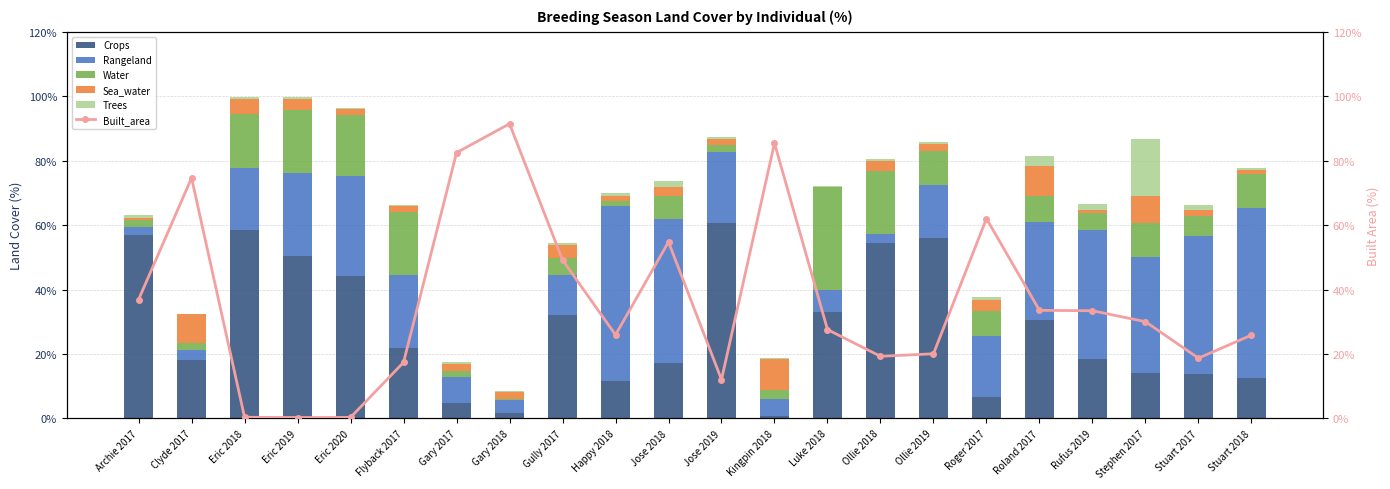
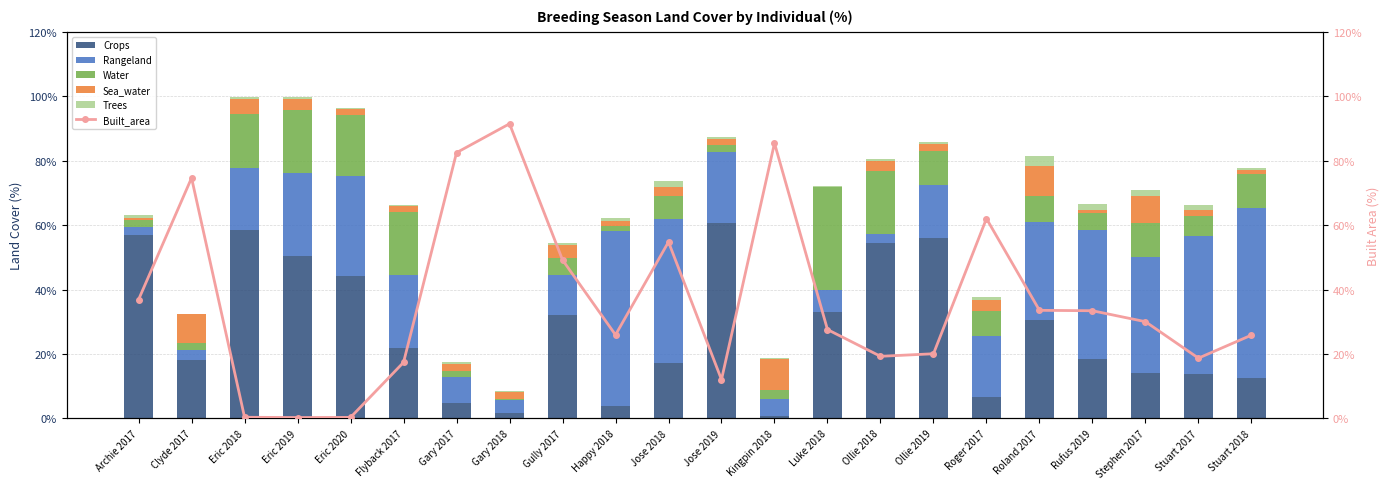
  {
    "Crops": {
      "Archie 2017": "57%",
      "Clyde 2017": "18%",
      "Eric 2018": "59%",
      "Eric 2019": "51%",
      "Eric 2020": "44%",
      "Flyback 2017": "22%",
      "Gary 2017": "5%",
      "Gary 2018": "2%",
      "Gully 2017": "32%",
-     "Happy 2018": "12%",
+     "Happy 2018": "4%",
      "Jose 2018": "17%",
      "Jose 2019": "61%",
      "Luke 2018": "33%",
      "Ollie 2018": "55%",
      "Ollie 2019": "56%",
      "Roger 2017": "7%",
      "Roland 2017": "30%",
      "Rufus 2019": "19%",
      "Stephen 2017": "14%",
      "Stuart 2017": "14%",
      "Stuart 2018": "13%"
    },
    "Rangeland": {
      "Archie 2017": "3%",
      "Clyde 2017": "3%",
      "Eric 2018": "19%",
      "Eric 2019": "26%",
      "Eric 2020": "31%",
      "Flyback 2017": "23%",
      "Gary 2017": "8%",
      "Gary 2018": "4%",
      "Gully 2017": "13%",
      "Happy 2018": "54%",
      "Jose 2018": "45%",
      "Jose 2019": "22%",
      "Kingpin 2018": "5%",
      "Luke 2018": "7%",
      "Ollie 2018": "3%",
      "Ollie 2019": "16%",
      "Roger 2017": "19%",
      "Roland 2017": "31%",
      "Rufus 2019": "40%",
      "Stephen 2017": "36%",
      "Stuart 2017": "43%",
      "Stuart 2018": "53%"
    },
    "Water": {
      "Archie 2017": "2%",
      "Clyde 2017": "2%",
      "Eric 2018": "17%",
      "Eric 2019": "19%",
      "Eric 2020": "19%",
      "Flyback 2017": "19%",
      "Gary 2017": "2%",
      "Gully 2017": "5%",
      "Happy 2018": "2%",
      "Jose 2018": "7%",
      "Jose 2019": "2%",
      "Kingpin 2018": "3%",
      "Luke 2018": "32%",
      "Ollie 2018": "20%",
      "Ollie 2019": "10%",
      "Roger 2017": "8%",
      "Roland 2017": "8%",
      "Rufus 2019": "5%",
      "Stephen 2017": "10%",
      "Stuart 2017": "6%",
      "Stuart 2018": "10%"
    },
    "Sea_water": {
      "Clyde 2017": "9%",
      "Eric 2018": "4%",
      "Eric 2019": "4%",
      "Eric 2020": "2%",
      "Flyback 2017": "2%",
      "Gary 2017": "2%",
      "Gary 2018": "2%",
      "Gully 2017": "4%",
      "Happy 2018": "2%",
      "Jose 2018": "3%",
      "Jose 2019": "2%",
      "Kingpin 2018": "10%",
      "Luke 2018": "0%",
      "Ollie 2018": "3%",
      "Ollie 2019": "2%",
      "Roger 2017": "3%",
      "Roland 2017": "9%",
      "Rufus 2019": "1%",
      "Stephen 2017": "8%",
      "Stuart 2017": "2%",
      "Stuart 2018": "1%"
    },
    "Trees": {
      "Archie 2017": "1%",
      "Clyde 2017": "0%",
      "Happy 2018": "1%",
      "Jose 2018": "2%",
      "Roger 2017": "1%",
      "Roland 2017": "3%",
      "Rufus 2019": "2%",
-     "Stephen 2017": "18%",
+     "Stephen 2017": "2%",
      "Stuart 2017": "2%"
    },
    "Built_area": {
      "Archie 2017": "37%",
      "Clyde 2017": "75%",
      "Eric 2018": "0%",
      "Eric 2019": "0%",
      "Eric 2020": "0%",
      "Flyback 2017": "17%",
      "Gary 2017": "82%",
      "Gary 2018": "91%",
      "Gully 2017": "49%",
      "Happy 2018": "26%",
      "Jose 2018": "55%",
      "Jose 2019": "12%",
      "Kingpin 2018": "85%",
      "Luke 2018": "28%",
      "Ollie 2018": "19%",
      "Ollie 2019": "20%",
      "Roger 2017": "62%",
      "Roland 2017": "34%",
      "Rufus 2019": "33%",
      "Stephen 2017": "30%",
      "Stuart 2017": "19%",
      "Stuart 2018": "26%"
    }
  }
